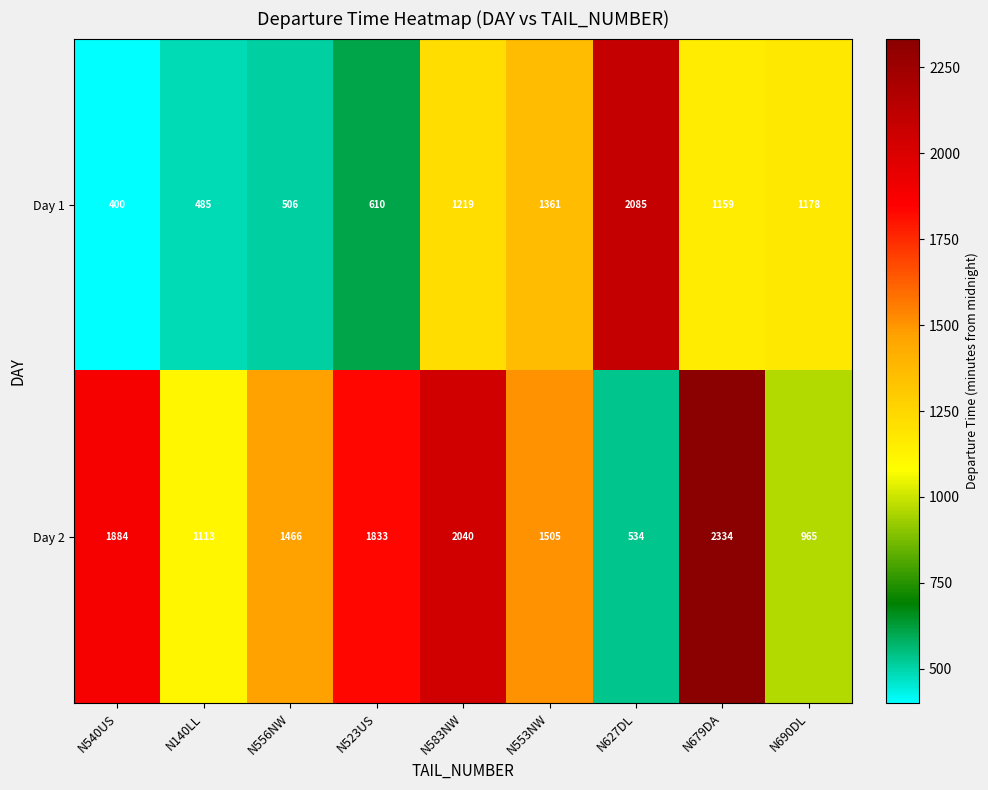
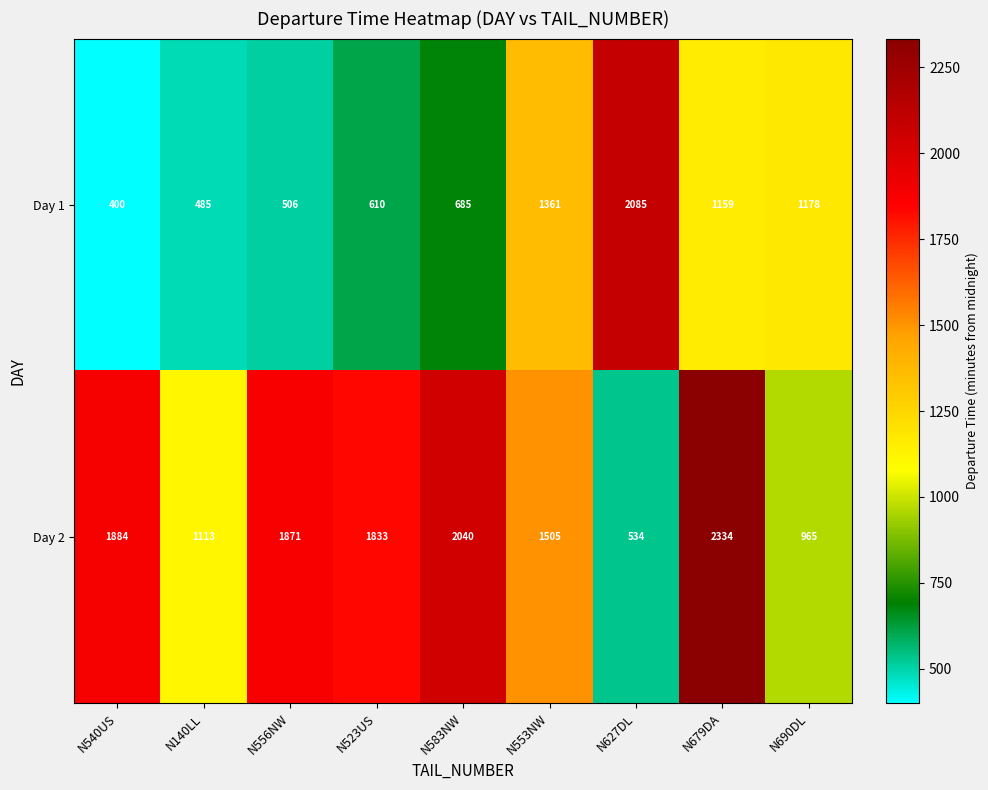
  {
    "Day 1": {
      "N540US": 400,
      "N140LL": 485,
      "N556NW": 506,
      "N523US": 610,
-     "N583NW": 1219,
+     "N583NW": 685,
      "N553NW": 1361,
      "N627DL": 2085,
      "N679DA": 1159,
      "N690DL": 1178
    },
    "Day 2": {
      "N540US": 1884,
      "N140LL": 1113,
-     "N556NW": 1466,
+     "N556NW": 1871,
      "N523US": 1833,
      "N583NW": 2040,
      "N553NW": 1505,
      "N627DL": 534,
      "N679DA": 2334,
      "N690DL": 965
    }
  }
